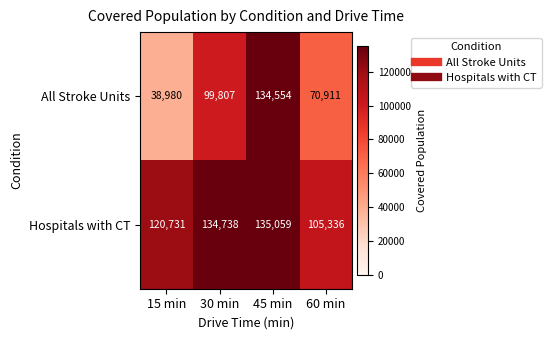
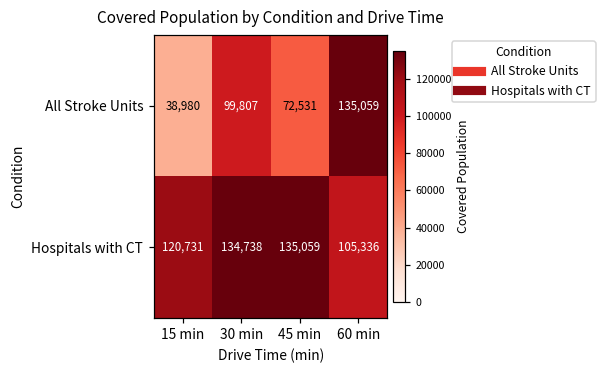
  {
    "All Stroke Units": {
      "15 min": "38,980",
      "30 min": "99,807",
-     "45 min": "134,554",
-     "60 min": "70,911"
+     "45 min": "72,531",
+     "60 min": "135,059"
    },
    "Hospitals with CT": {
      "15 min": "120,731",
      "30 min": "134,738",
      "45 min": "135,059",
      "60 min": "105,336"
    }
  }
